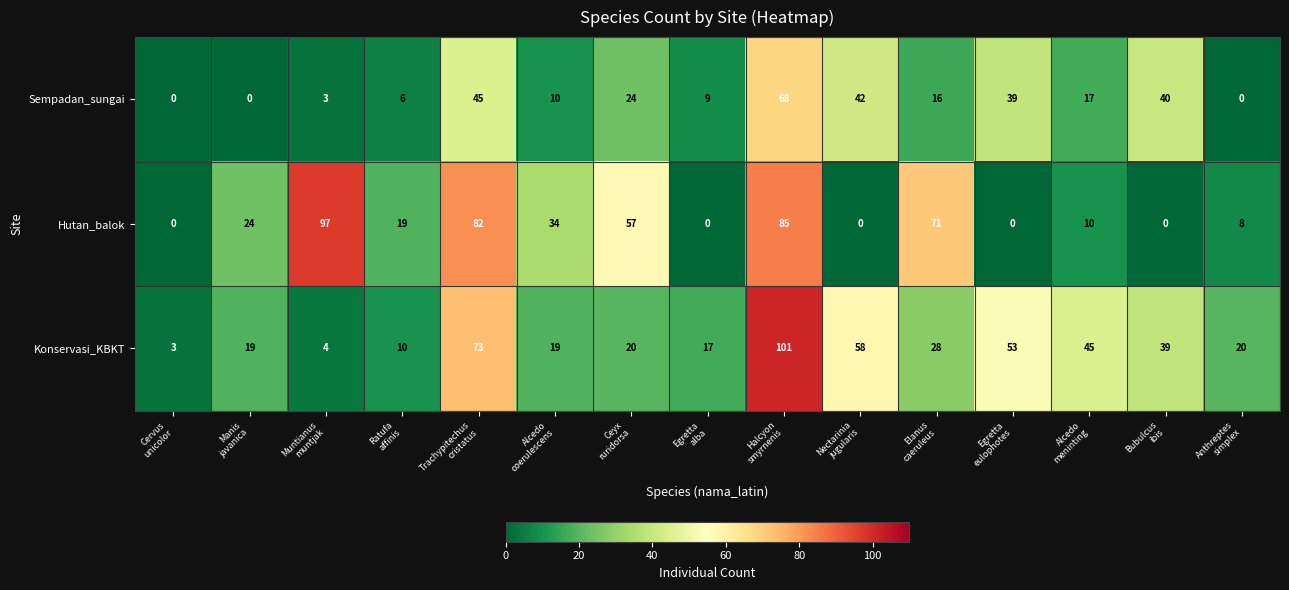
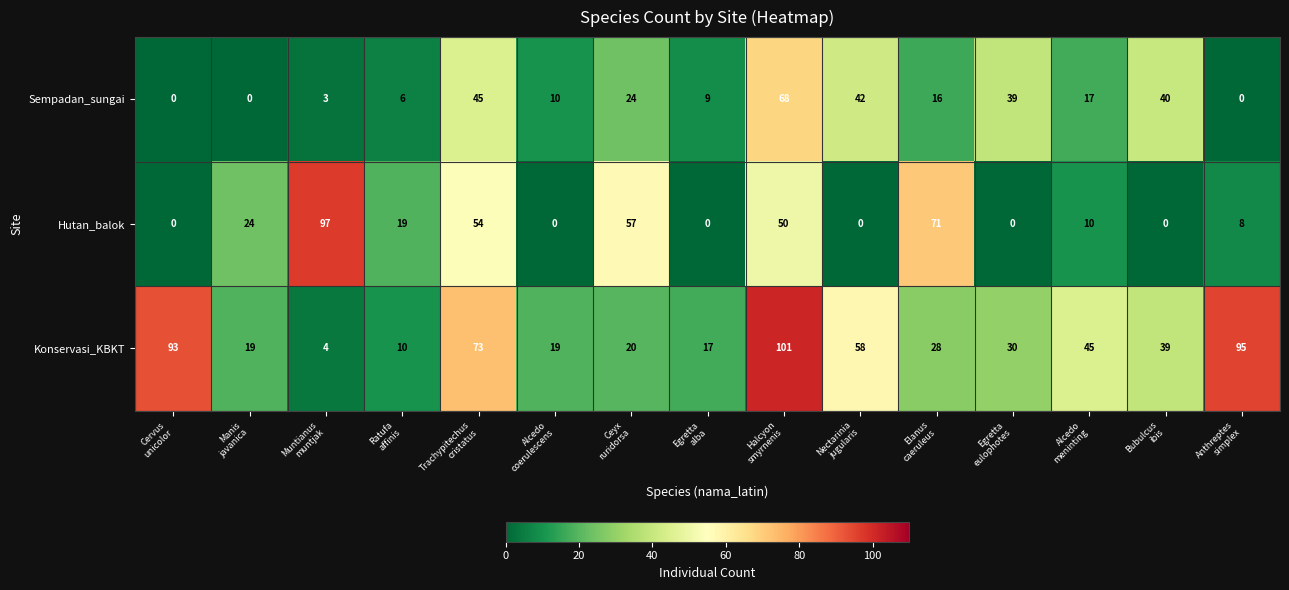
  {
    "Sempadan_sungai": {
      "Cervus unicolor": 0,
      "Manis javanica": 0,
      "Muntianus muntjak": 3,
      "Ratufa affinis": 6,
      "Trachypitechus cristatus": 45,
      "Alcedo coerulescens": 10,
      "Ceyx ruridorsa": 24,
      "Egretta alba": 9,
      "Halcyon smyrnenis": 68,
      "Nectarinia jugularis": 42,
      "Elanus caeruleus": 16,
      "Egretta eulophotes": 39,
      "Alcedo meninting": 17,
      "Bubulcus ibis": 40,
      "Anthreptes simplex": 0
    },
    "Hutan_balok": {
      "Cervus unicolor": 0,
      "Manis javanica": 24,
      "Muntianus muntjak": 97,
      "Ratufa affinis": 19,
-     "Trachypitechus cristatus": 82,
-     "Alcedo coerulescens": 34,
+     "Trachypitechus cristatus": 54,
+     "Alcedo coerulescens": 0,
      "Ceyx ruridorsa": 57,
      "Egretta alba": 0,
-     "Halcyon smyrnenis": 85,
+     "Halcyon smyrnenis": 50,
      "Nectarinia jugularis": 0,
      "Elanus caeruleus": 71,
      "Egretta eulophotes": 0,
      "Alcedo meninting": 10,
      "Bubulcus ibis": 0,
      "Anthreptes simplex": 8
    },
    "Konservasi_KBKT": {
-     "Cervus unicolor": 3,
+     "Cervus unicolor": 93,
      "Manis javanica": 19,
      "Muntianus muntjak": 4,
      "Ratufa affinis": 10,
      "Trachypitechus cristatus": 73,
      "Alcedo coerulescens": 19,
      "Ceyx ruridorsa": 20,
      "Egretta alba": 17,
      "Halcyon smyrnenis": 101,
      "Nectarinia jugularis": 58,
      "Elanus caeruleus": 28,
-     "Egretta eulophotes": 53,
+     "Egretta eulophotes": 30,
      "Alcedo meninting": 45,
      "Bubulcus ibis": 39,
-     "Anthreptes simplex": 20
+     "Anthreptes simplex": 95
    }
  }
